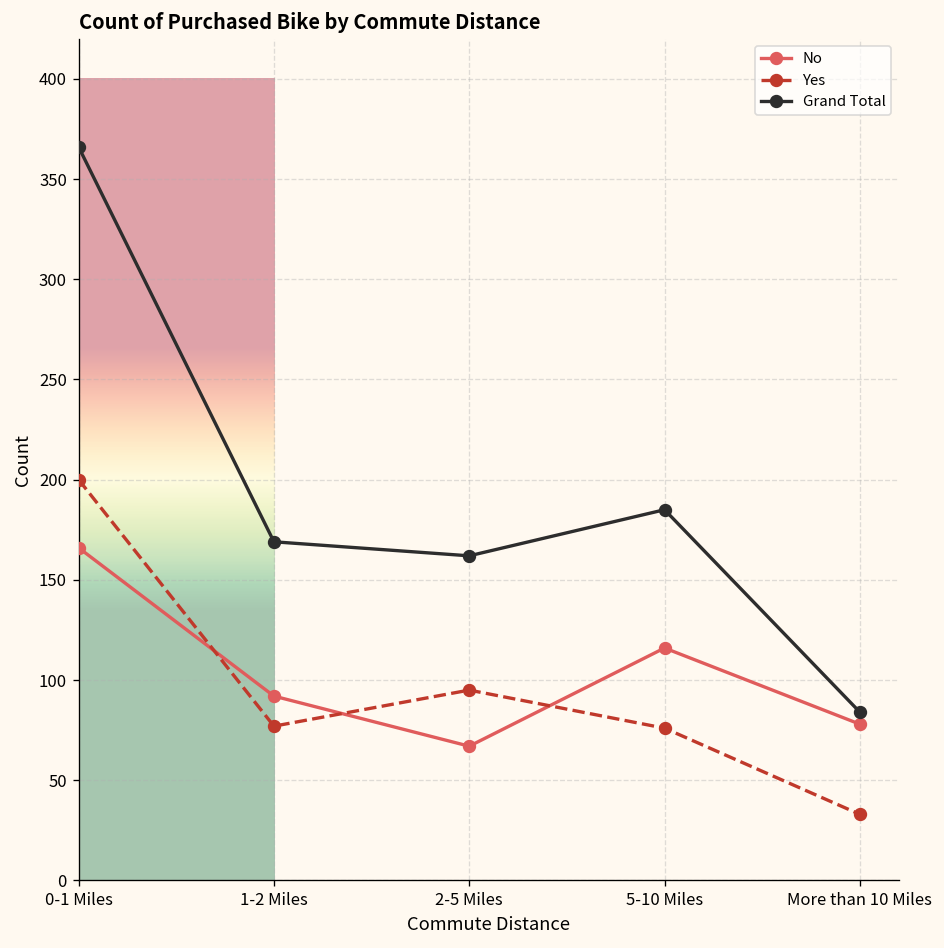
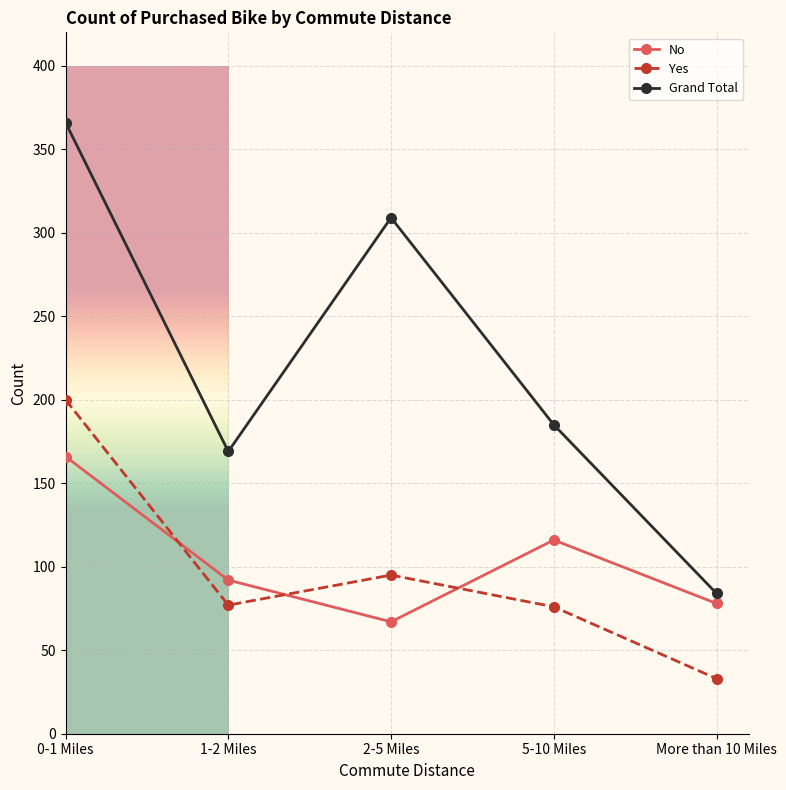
  {
    "No": {
      "0-1 Miles": 166,
      "1-2 Miles": 92,
      "2-5 Miles": 67,
      "5-10 Miles": 116,
      "More than 10 Miles": 78
    },
    "Yes": {
      "0-1 Miles": 200,
      "1-2 Miles": 77,
      "2-5 Miles": 95,
      "5-10 Miles": 76,
      "More than 10 Miles": 33
    },
    "Grand Total": {
      "0-1 Miles": 366,
      "1-2 Miles": 169,
-     "2-5 Miles": 162,
+     "2-5 Miles": 309,
      "5-10 Miles": 185,
      "More than 10 Miles": 84
    }
  }
